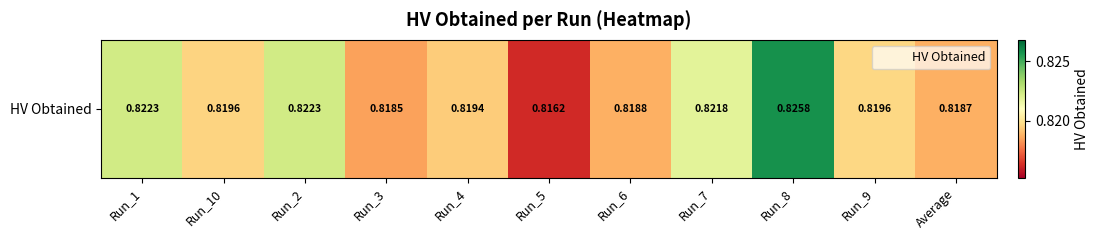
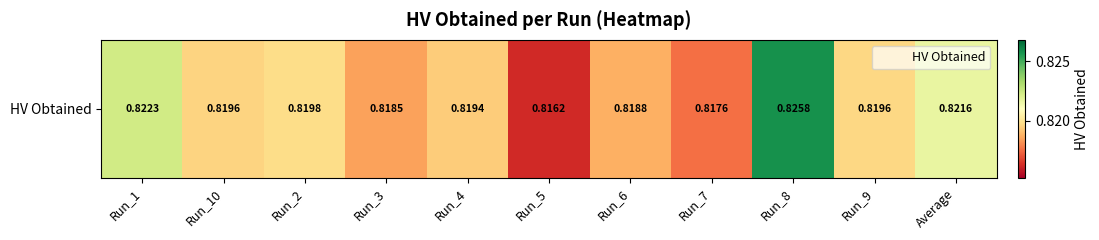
  {
    "HV Obtained": {
      "Run_1": 0.8223,
      "Run_10": 0.8196,
-     "Run_2": 0.8223,
+     "Run_2": 0.8198,
      "Run_3": 0.8185,
      "Run_4": 0.8194,
      "Run_5": 0.8162,
      "Run_6": 0.8188,
-     "Run_7": 0.8218,
+     "Run_7": 0.8176,
      "Run_8": 0.8258,
      "Run_9": 0.8196,
-     "Average": 0.8187
+     "Average": 0.8216
    }
  }
